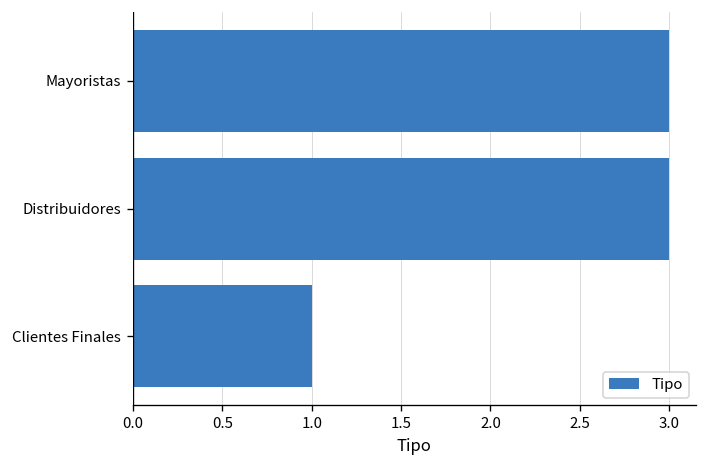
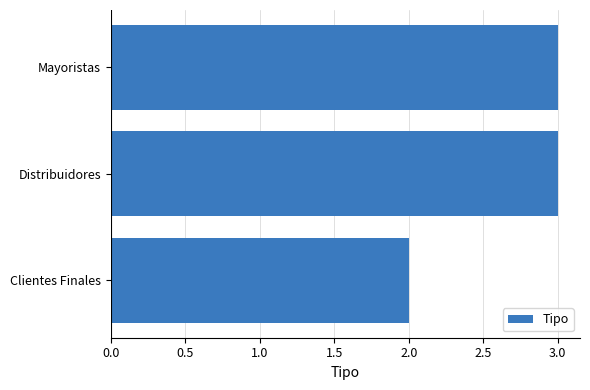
  {
    "Mayoristas": 3,
    "Distribuidores": 3,
-   "Clientes Finales": 1
+   "Clientes Finales": 2
  }
